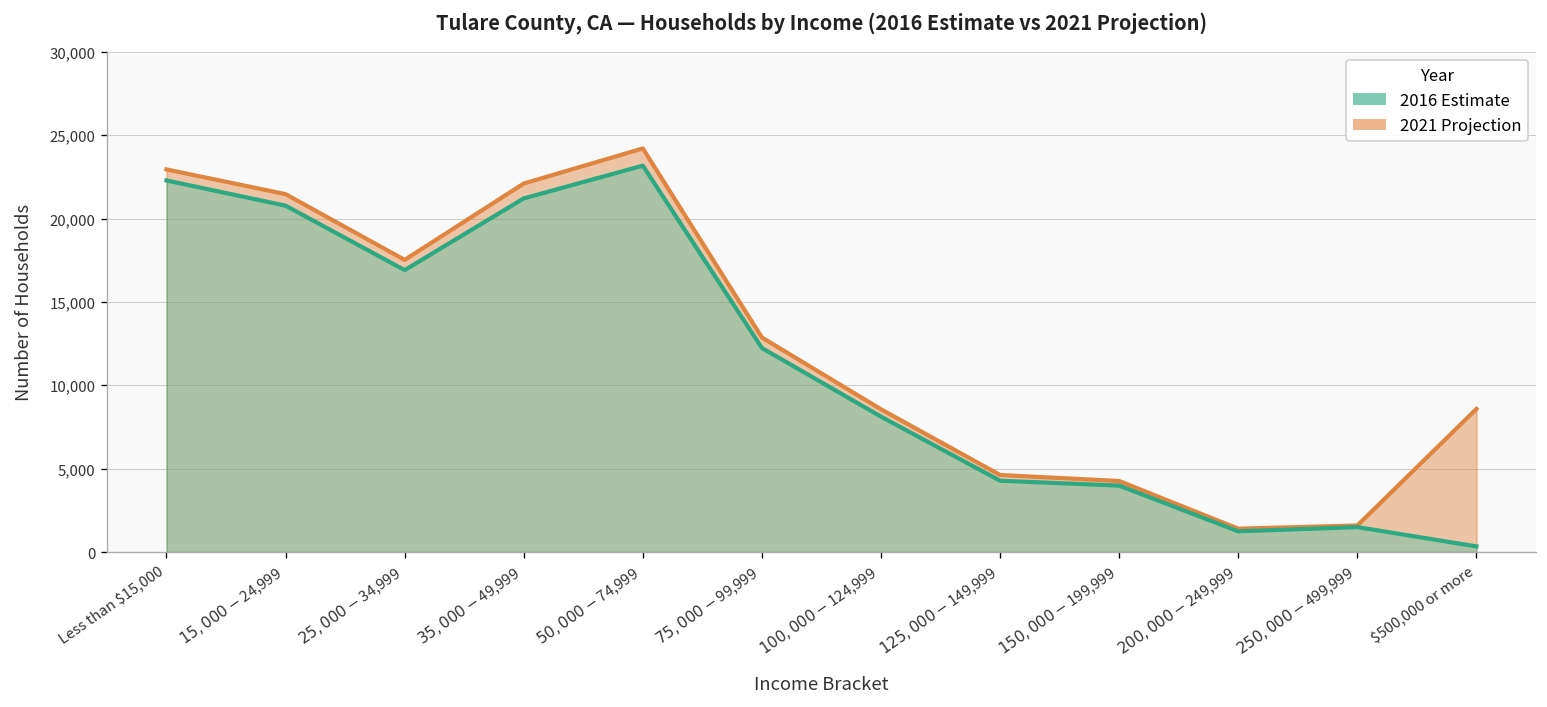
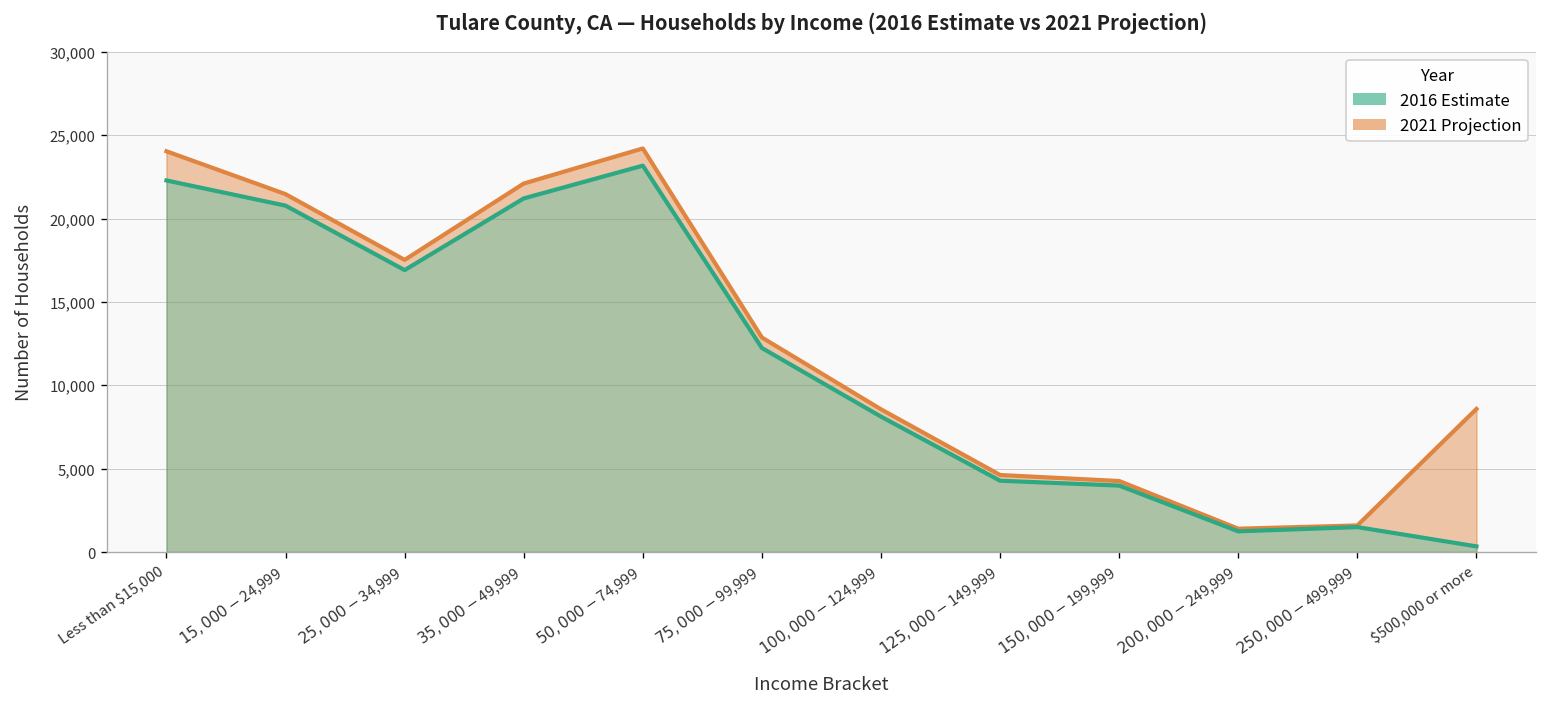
  {
    "2016 Estimate": {
      "Less than $15,000": "22,300",
      "$500,000 or more": "300"
    },
    "2021 Projection": {
-     "Less than $15,000": "22,900",
+     "Less than $15,000": "24,000",
      "$500,000 or more": "8,600"
    }
  }
